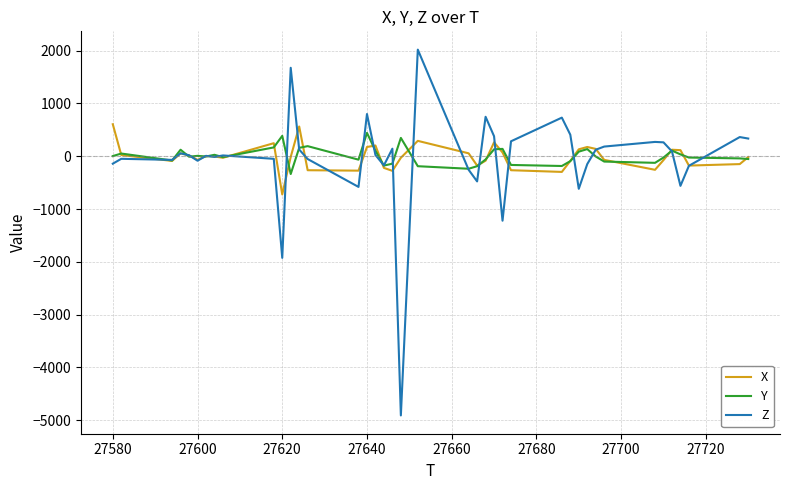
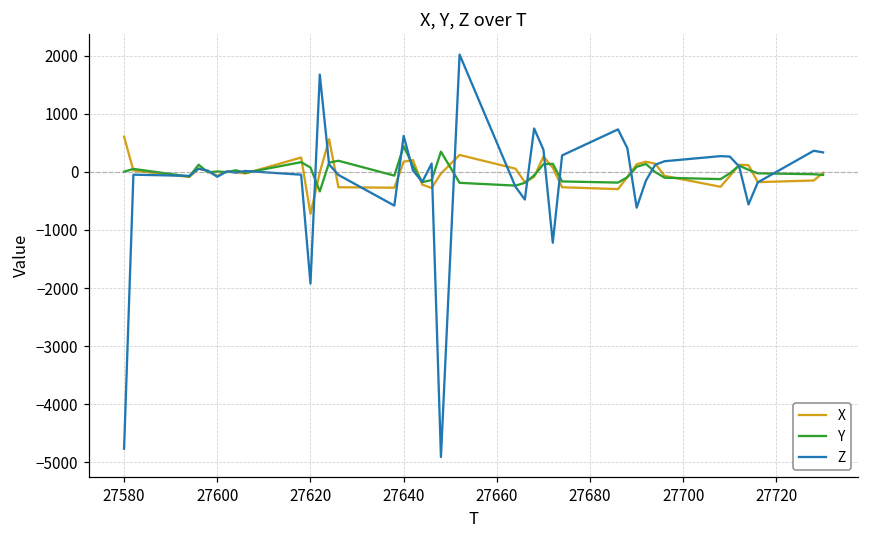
  {
    "X": {
      "27580": 600,
      "27620": -700,
      "27640": 200
    },
    "Y": {
      "27580": 0,
      "27600": 0,
-     "27620": 400,
+     "27620": 100,
      "27640": 400
    },
    "Z": {
-     "27580": -100,
+     "27580": -4800,
      "27620": -1900,
-     "27640": 800
+     "27640": 600
    }
  }
